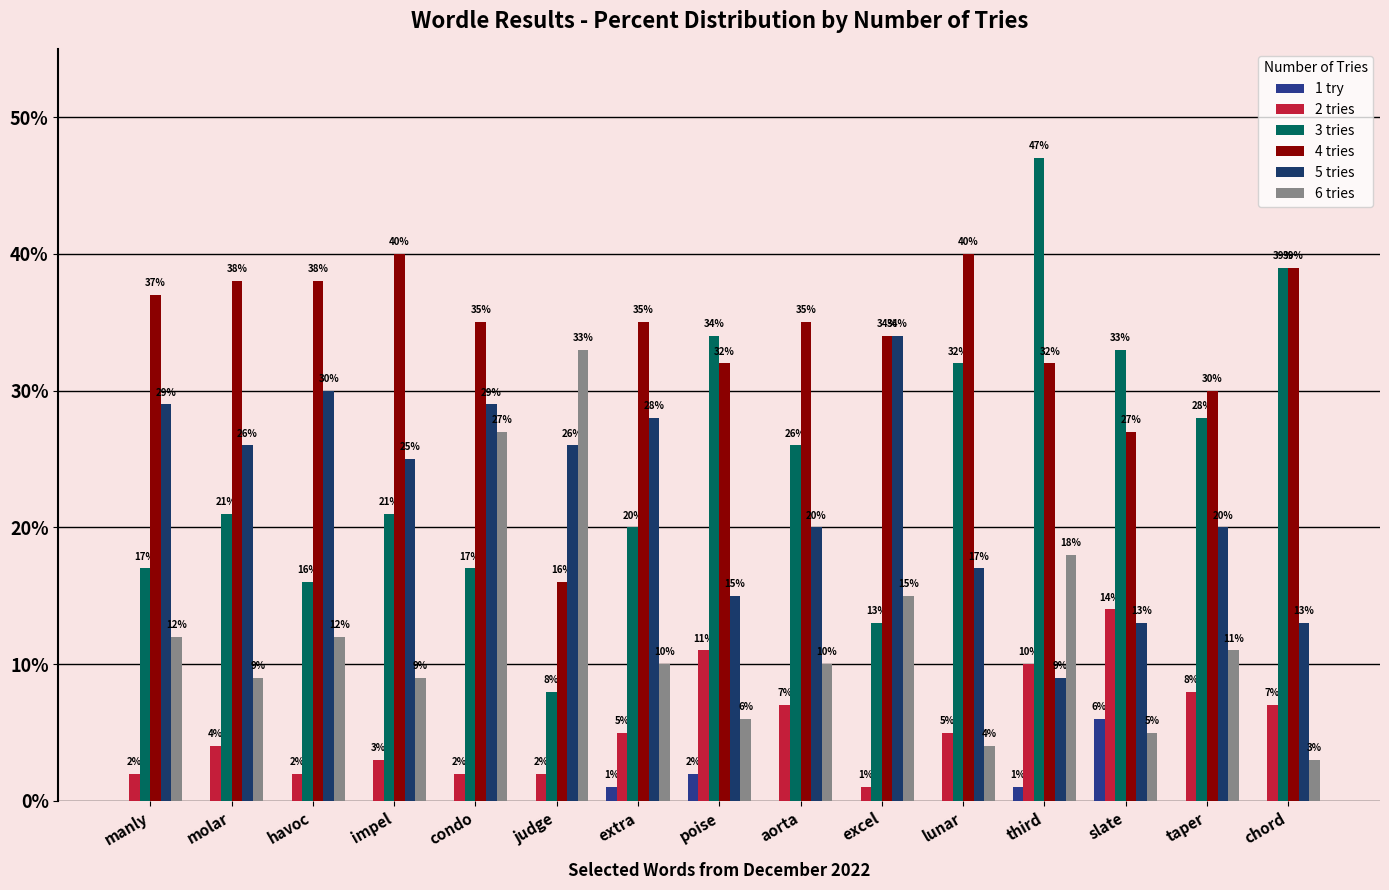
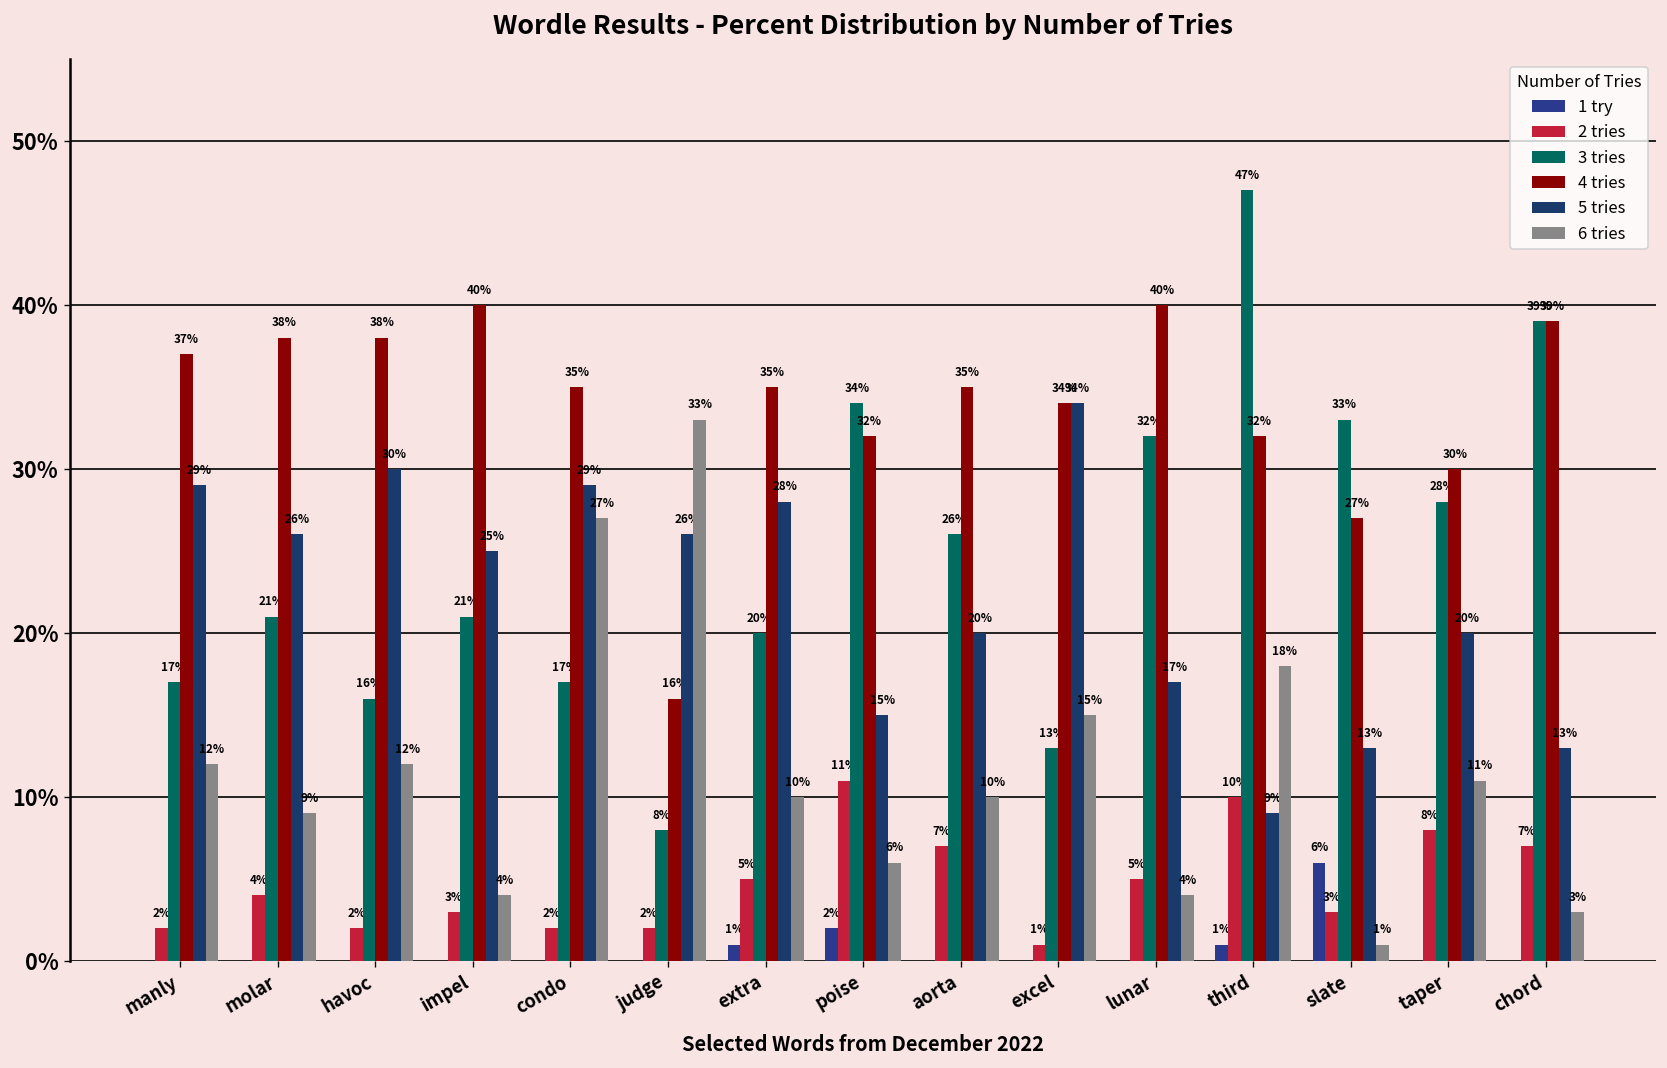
  {
    "2 tries": {
      "manly": "2%",
      "molar": "4%",
      "havoc": "2%",
      "impel": "3%",
      "condo": "2%",
      "judge": "2%",
      "extra": "5%",
      "poise": "11%",
      "aorta": "7%",
      "excel": "1%",
      "lunar": "5%",
      "third": "10%",
-     "slate": "14%",
+     "slate": "3%",
      "taper": "8%",
      "chord": "7%"
    },
    "4 tries": {
      "manly": "37%",
      "molar": "38%",
      "havoc": "38%",
      "impel": "40%",
      "condo": "35%",
      "judge": "16%",
      "extra": "35%",
      "poise": "32%",
      "aorta": "35%",
      "lunar": "40%",
      "third": "32%",
      "slate": "27%",
      "taper": "30%"
    },
    "6 tries": {
      "manly": "12%",
      "molar": "9%",
      "havoc": "12%",
-     "impel": "9%",
+     "impel": "4%",
      "condo": "27%",
      "judge": "33%",
      "extra": "10%",
      "poise": "6%",
      "aorta": "10%",
      "excel": "15%",
      "lunar": "4%",
      "third": "18%",
-     "slate": "5%",
+     "slate": "1%",
      "taper": "11%",
      "chord": "3%"
    }
  }
